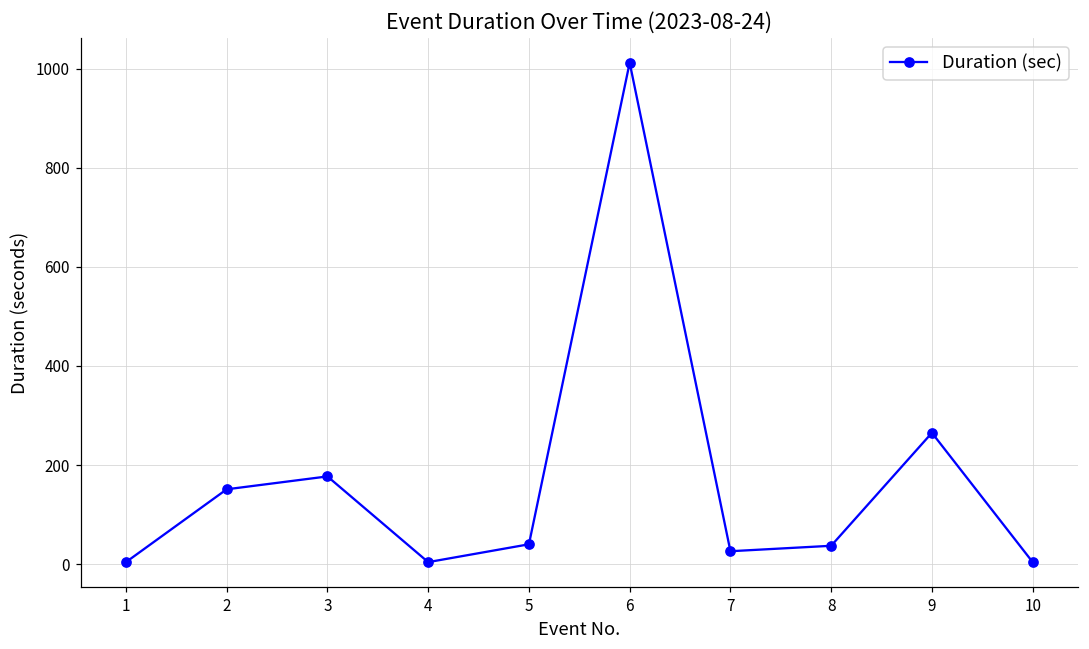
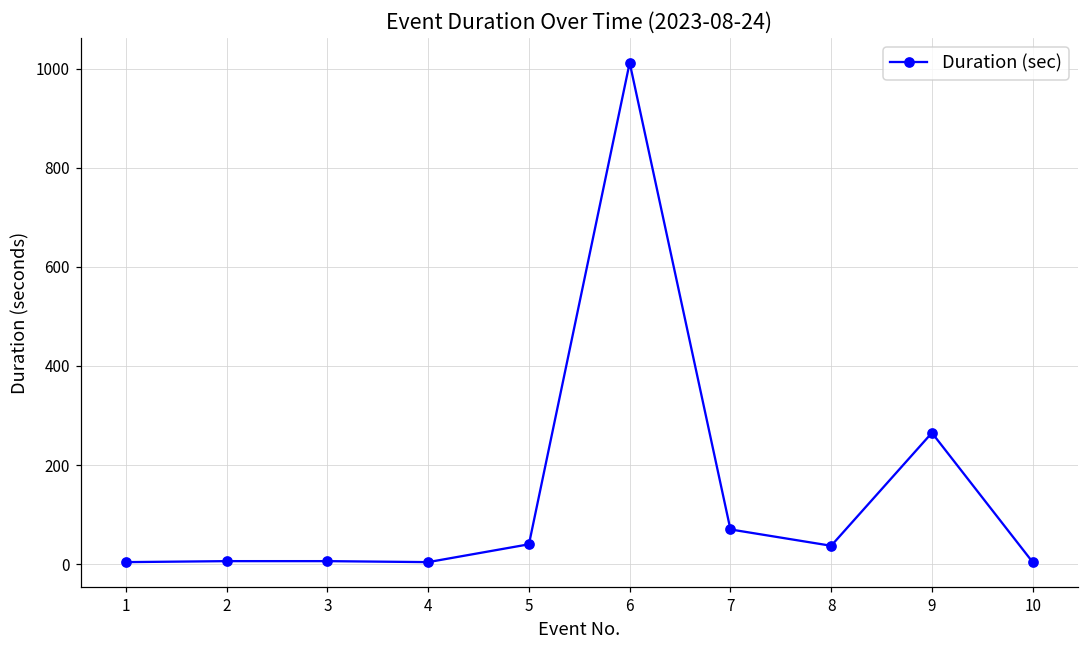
  {
    "1": 0,
-   "2": 150,
-   "3": 180,
+   "2": 10,
+   "3": 10,
    "4": 0,
    "5": 40,
    "6": 1010,
-   "7": 30,
+   "7": 70,
    "8": 40,
    "9": 270,
    "10": 0
  }
